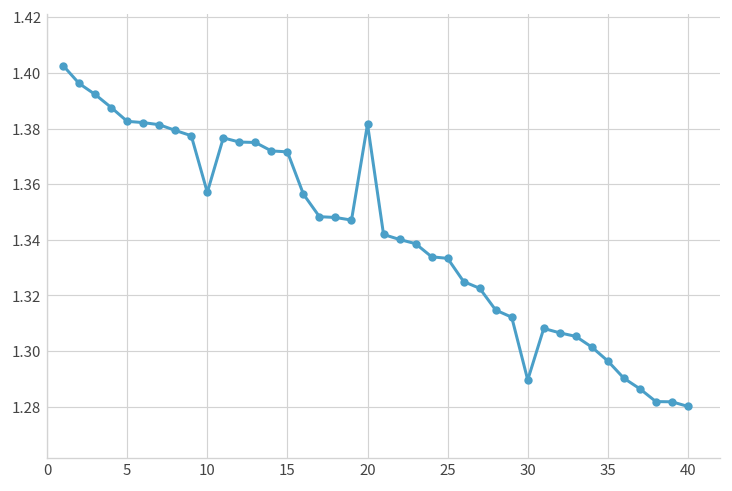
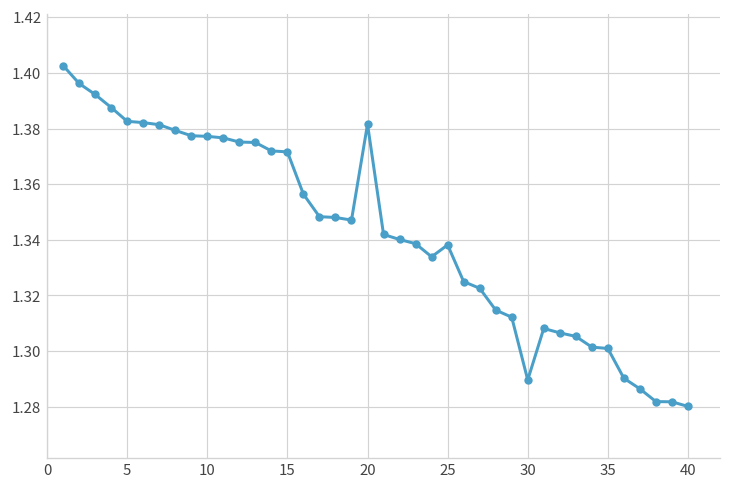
  {
    "5": 1.383,
-   "10": 1.357,
+   "10": 1.377,
    "15": 1.372,
    "20": 1.382,
-   "25": 1.333,
+   "25": 1.338,
    "30": 1.290,
-   "35": 1.296,
+   "35": 1.301,
    "40": 1.280
  }
